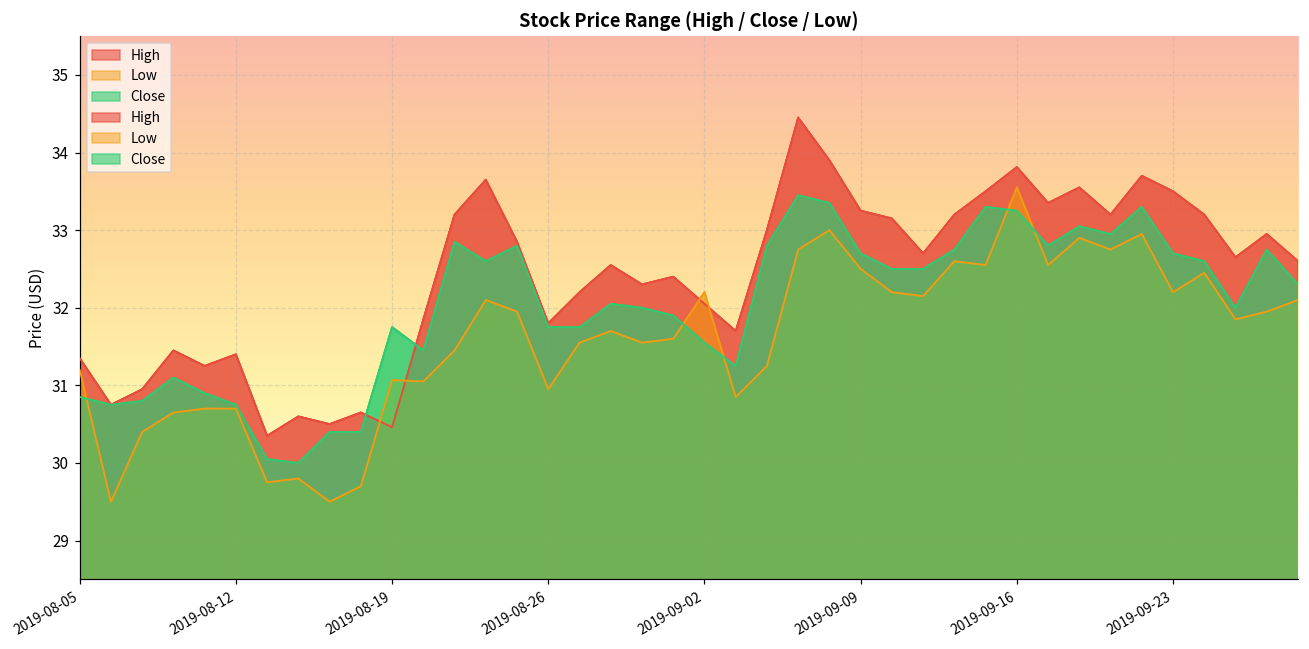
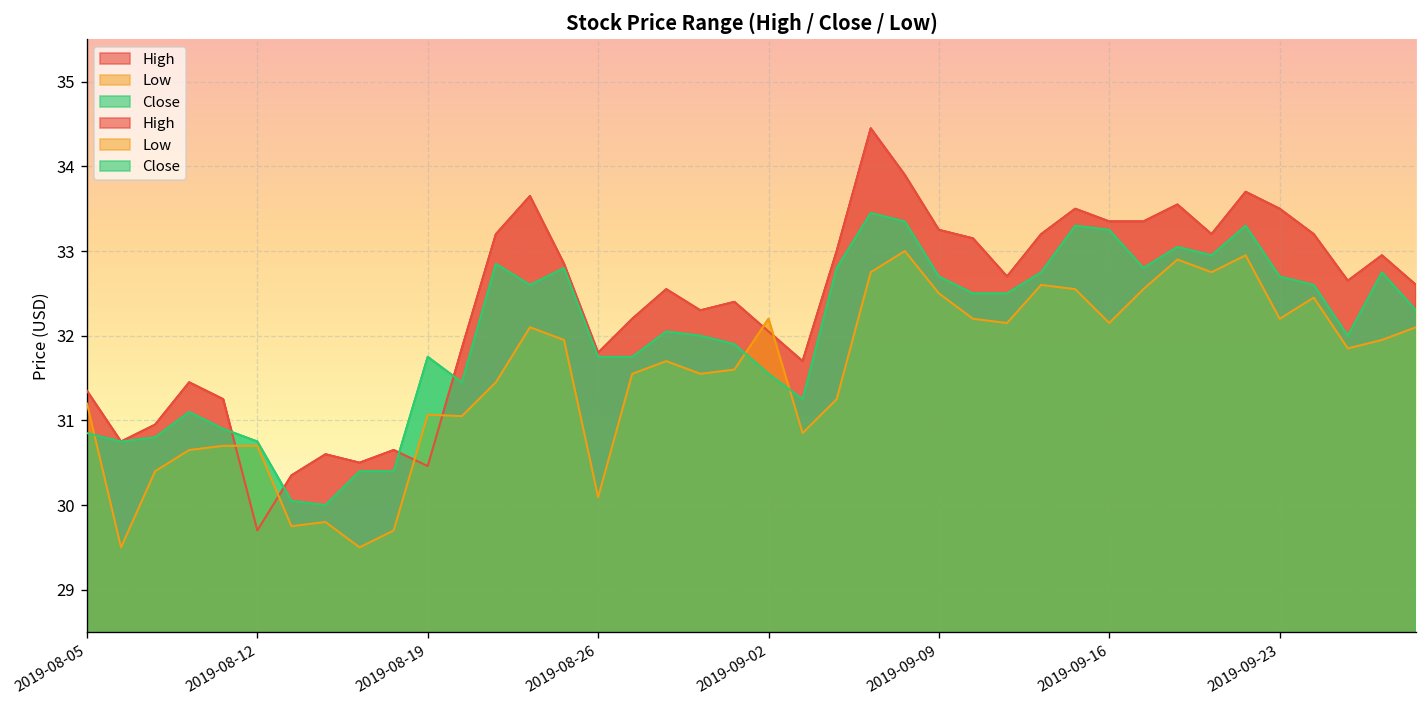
  {
    "High": {
      "2019-08-05": 31.4,
-     "2019-08-12": 31.4,
+     "2019-08-12": 29.7,
      "2019-08-19": 30.5,
      "2019-08-26": 31.8,
      "2019-09-02": 32.0,
      "2019-09-09": 33.3,
-     "2019-09-16": 33.8,
+     "2019-09-16": 33.3,
      "2019-09-23": 33.5
    },
    "Low": {
      "2019-08-05": 31.2,
      "2019-08-12": 30.7,
      "2019-08-19": 31.1,
-     "2019-08-26": 31.0,
+     "2019-08-26": 30.1,
      "2019-09-02": 32.2,
      "2019-09-09": 32.5,
-     "2019-09-16": 33.6,
+     "2019-09-16": 32.2,
      "2019-09-23": 32.2
    },
    "Close": {
      "2019-08-05": 30.9,
      "2019-08-12": 30.8,
      "2019-08-19": 31.8,
      "2019-08-26": 31.8,
      "2019-09-02": 31.5,
      "2019-09-09": 32.7,
      "2019-09-16": 33.3,
      "2019-09-23": 32.7
    }
  }
